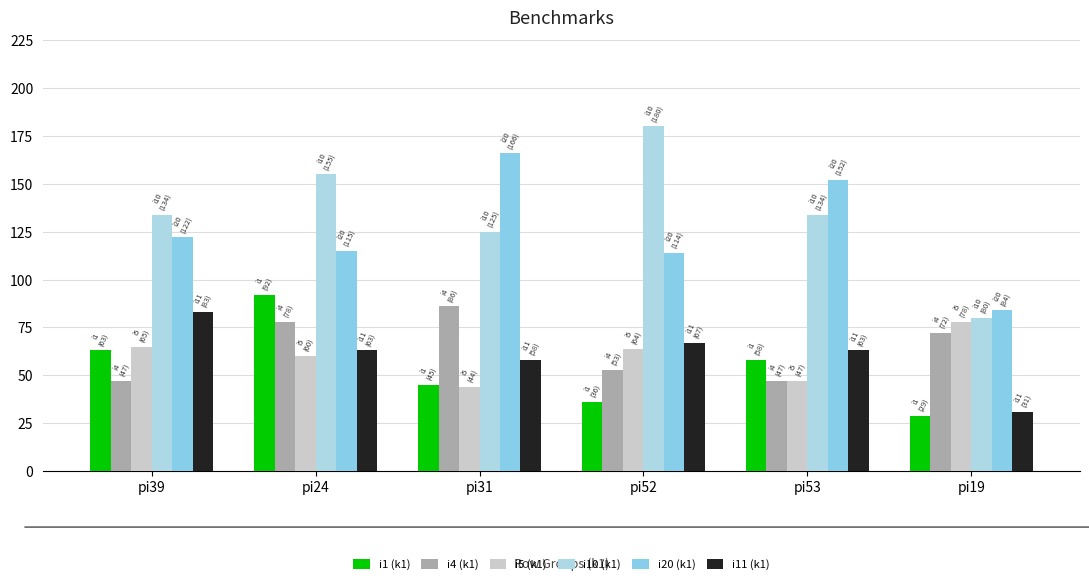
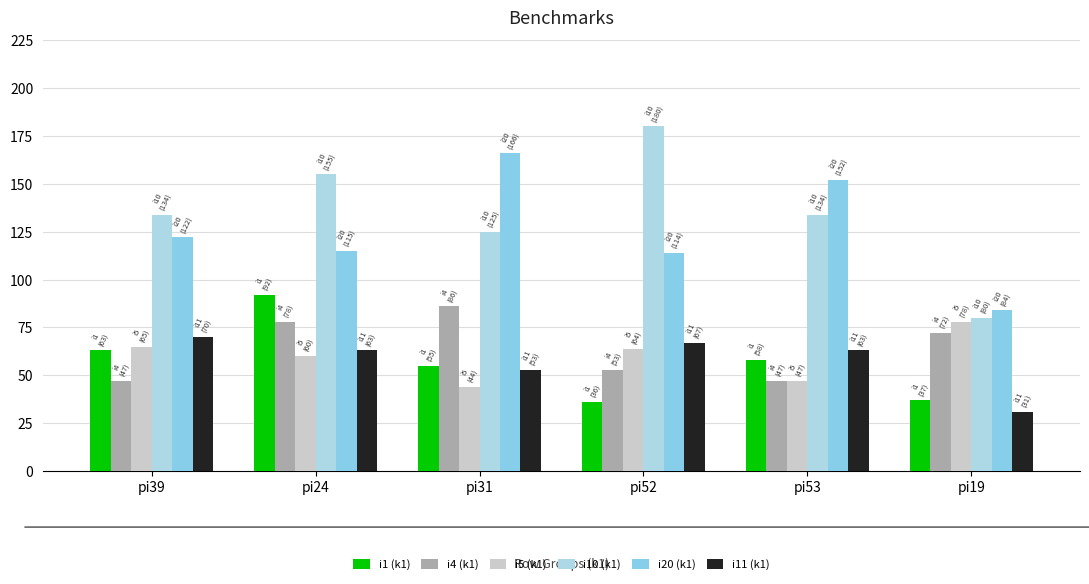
  {
    "i1 (k1)": {
      "pi39": "(63)",
      "pi24": "(92)",
-     "pi31": "(45)",
+     "pi31": "(55)",
      "pi52": "(36)",
      "pi53": "(58)",
-     "pi19": "(29)"
+     "pi19": "(37)"
    },
    "i11 (k1)": {
-     "pi39": "(83)",
+     "pi39": "(70)",
      "pi24": "(63)",
-     "pi31": "(58)",
+     "pi31": "(53)",
      "pi52": "(67)",
      "pi53": "(63)",
      "pi19": "(31)"
    }
  }
